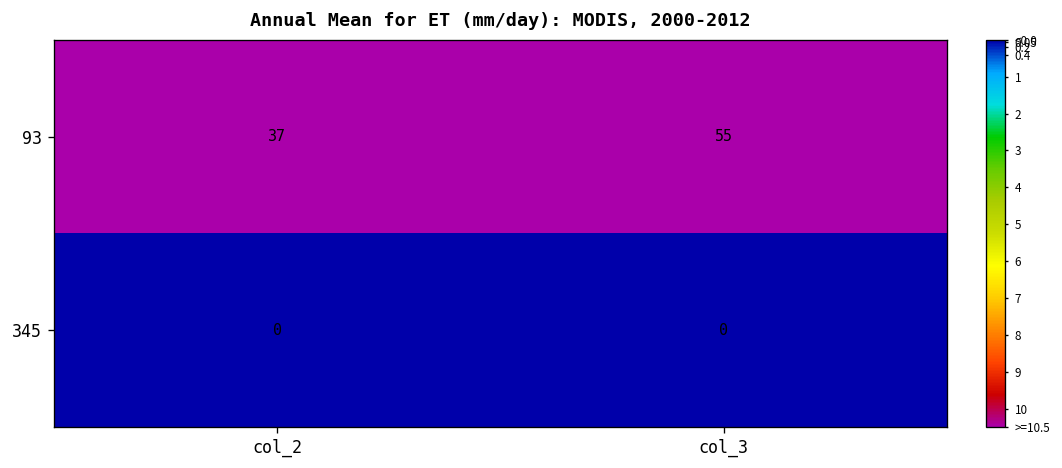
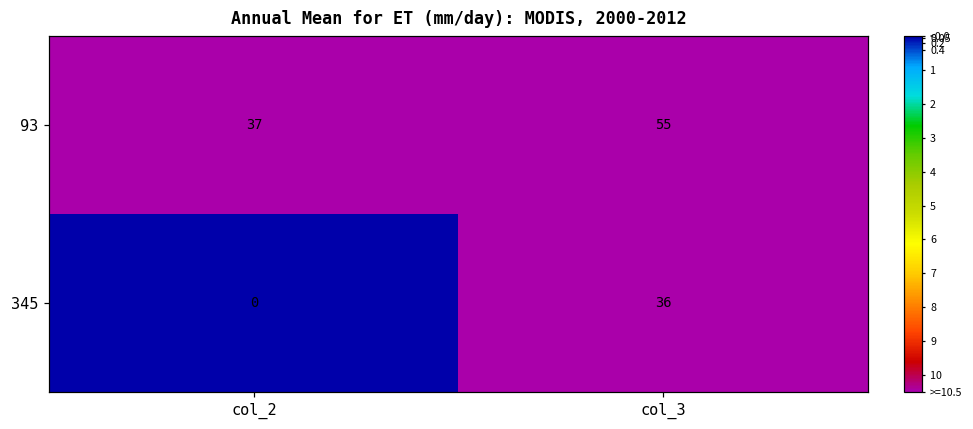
  {
    "93": {
      "col_2": 37,
      "col_3": 55
    },
    "345": {
      "col_2": 0,
-     "col_3": 0
+     "col_3": 36
    }
  }
